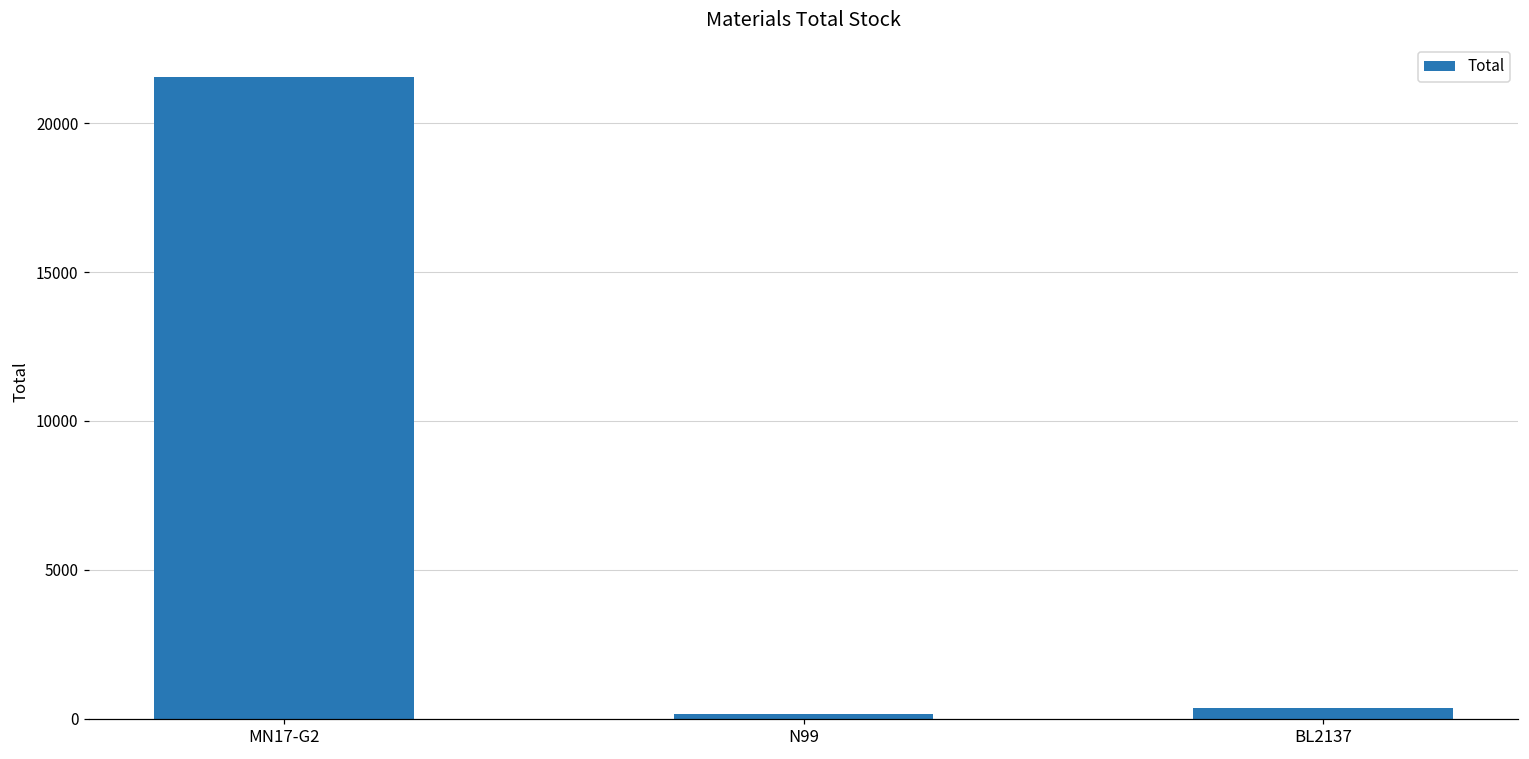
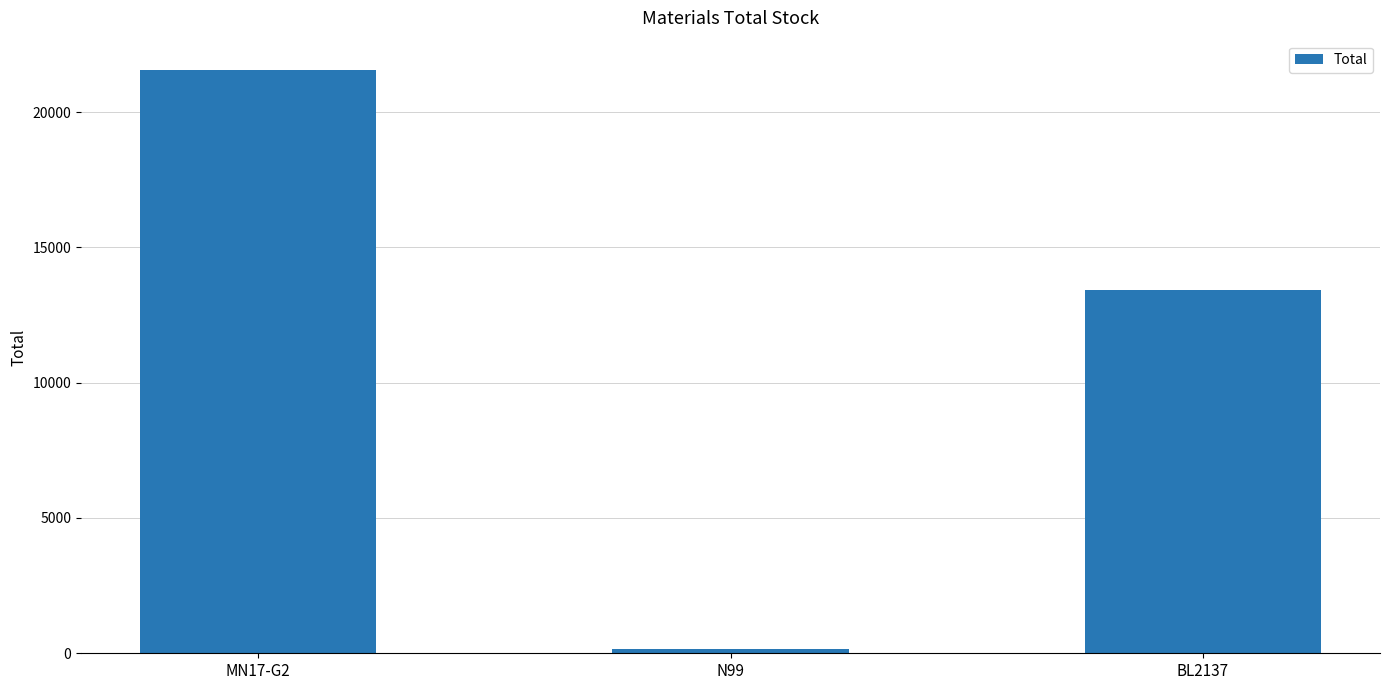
  {
    "MN17-G2": 21600,
    "N99": 200,
-   "BL2137": 400
+   "BL2137": 13400
  }
